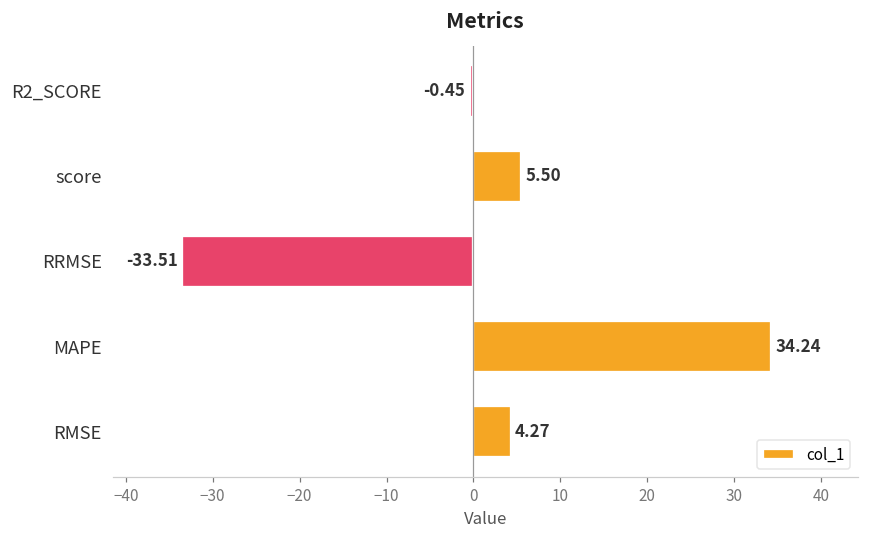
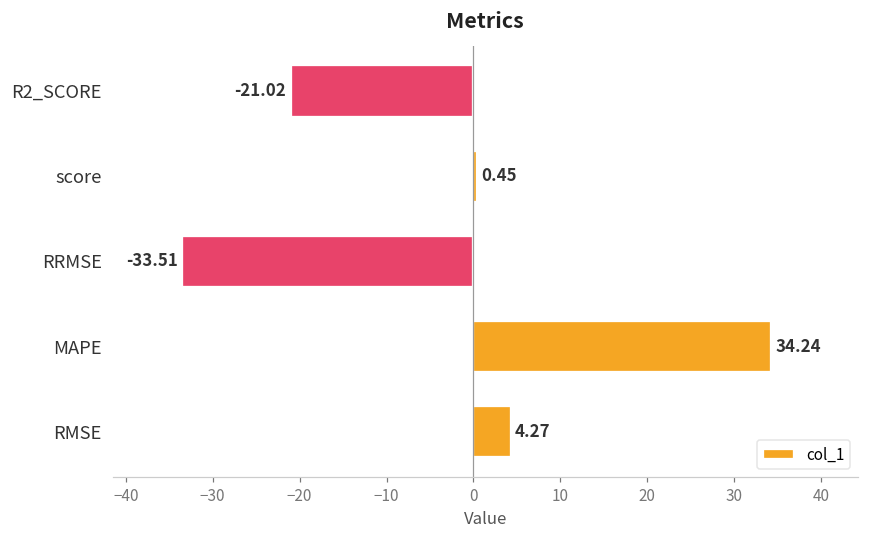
  {
-   "R2_SCORE": -0.45,
-   "score": 5.50,
+   "R2_SCORE": -21.02,
+   "score": 0.45,
    "RRMSE": -33.51,
    "MAPE": 34.24,
    "RMSE": 4.27
  }
